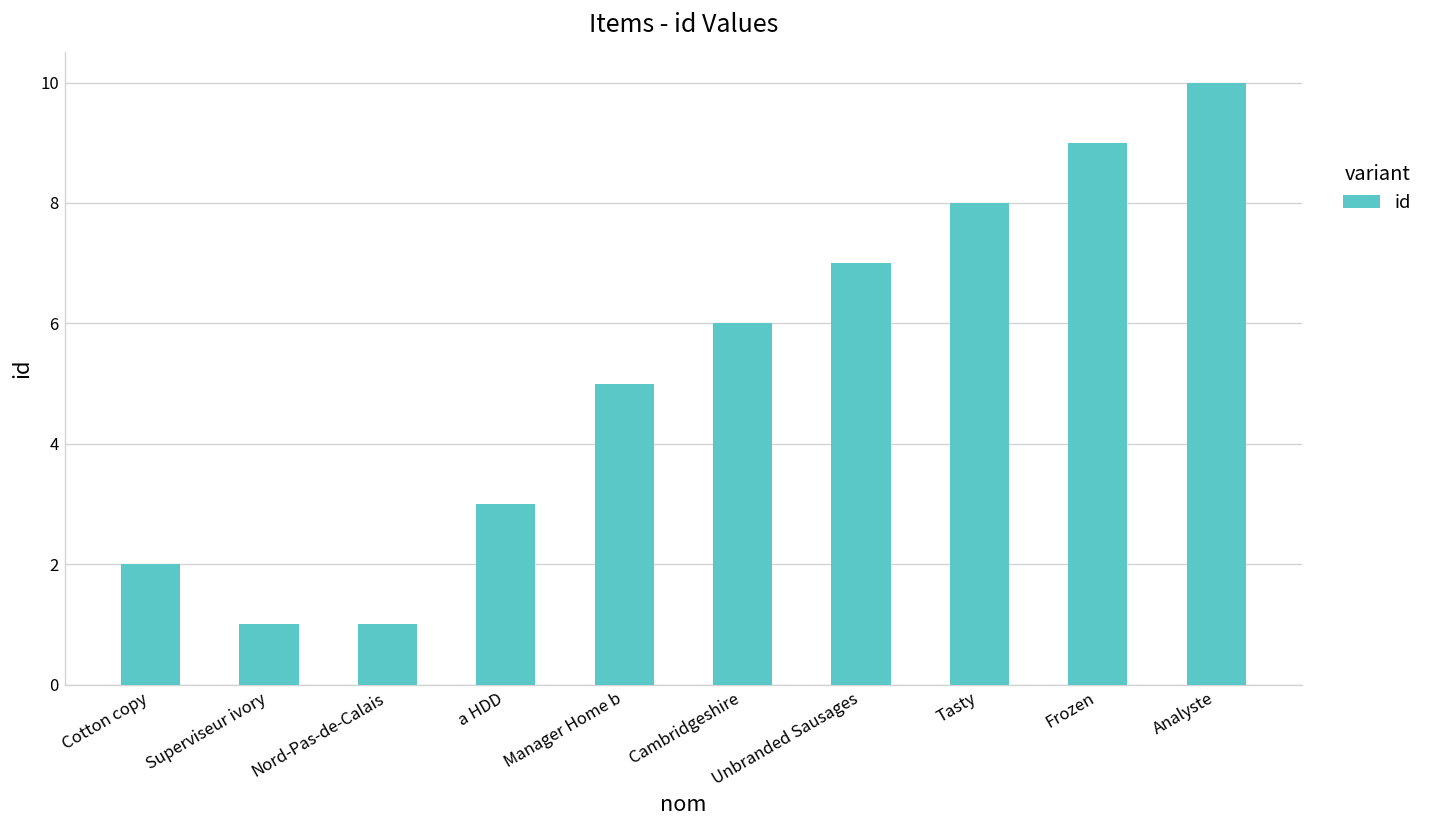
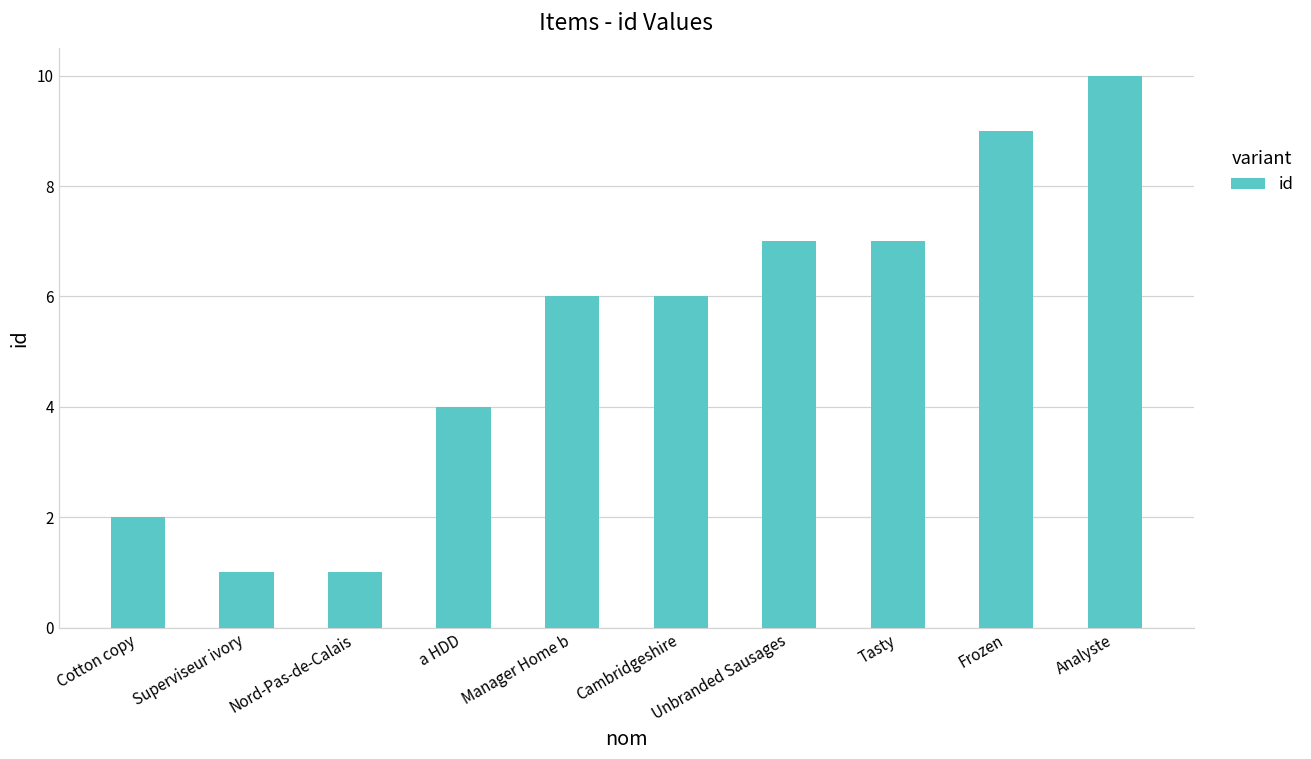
  {
    "Cotton copy": 2,
    "Superviseur ivory": 1,
    "Nord-Pas-de-Calais": 1,
-   "a HDD": 3,
-   "Manager Home b": 5,
+   "a HDD": 4,
+   "Manager Home b": 6,
    "Cambridgeshire": 6,
    "Unbranded Sausages": 7,
-   "Tasty": 8,
+   "Tasty": 7,
    "Frozen": 9,
    "Analyste": 10
  }
